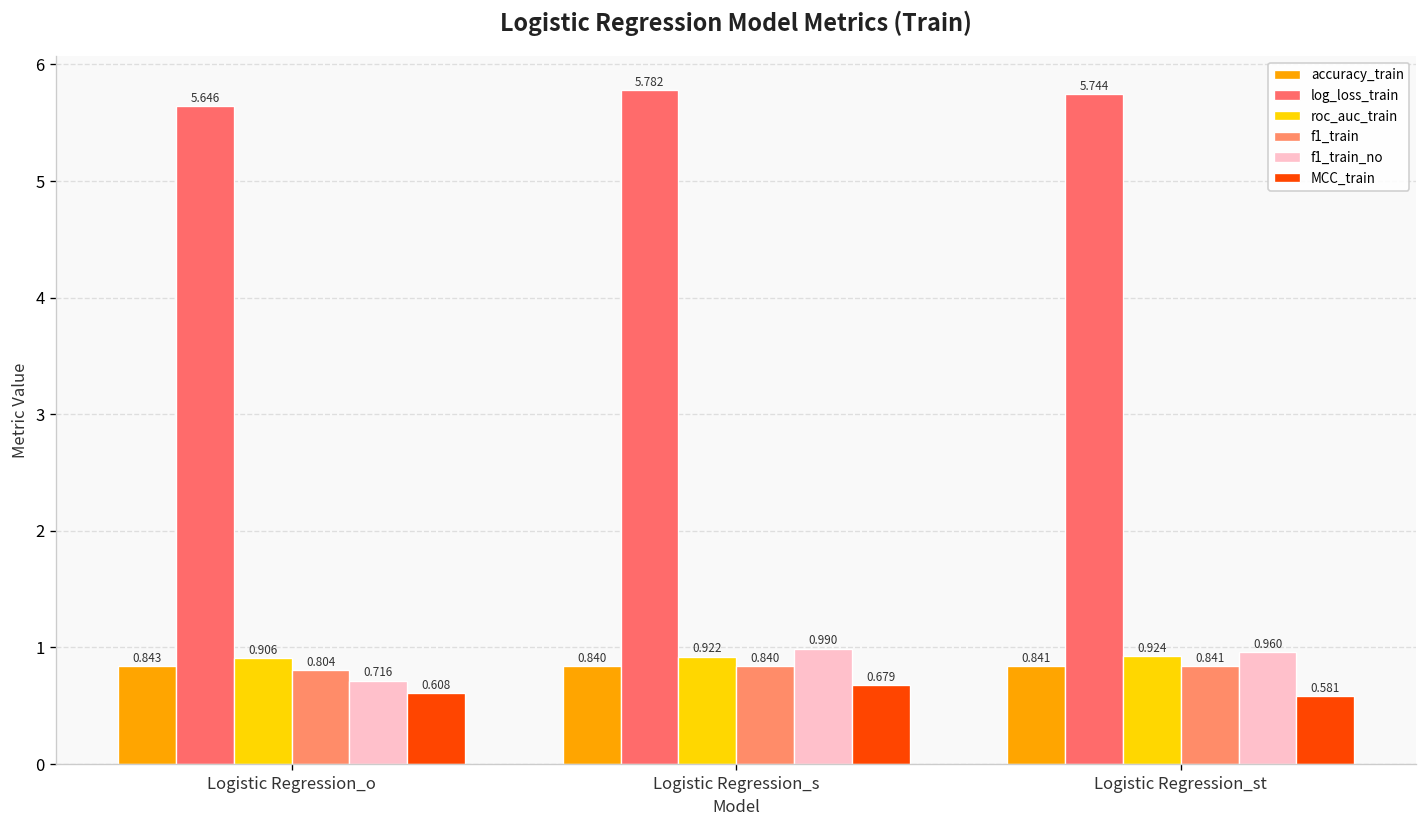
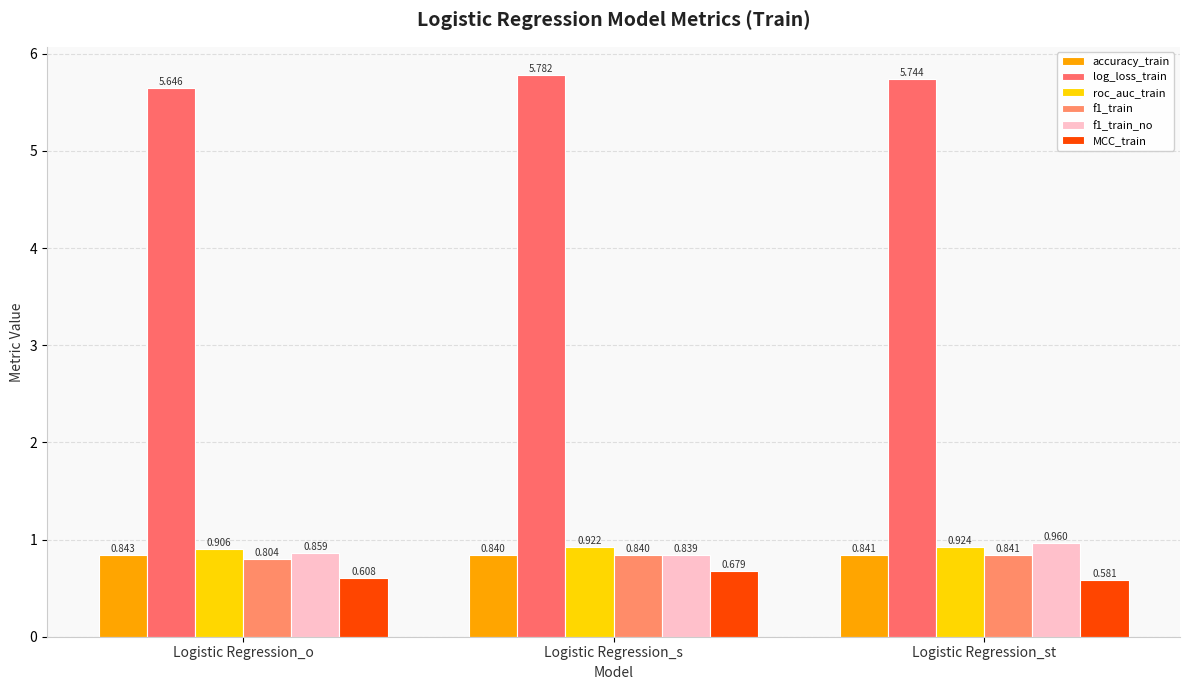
  {
    "f1_train_no": {
-     "Logistic Regression_o": 0.716,
-     "Logistic Regression_s": 0.990,
+     "Logistic Regression_o": 0.859,
+     "Logistic Regression_s": 0.839,
      "Logistic Regression_st": 0.960
    },
    "MCC_train": {
      "Logistic Regression_o": 0.608,
      "Logistic Regression_s": 0.679,
      "Logistic Regression_st": 0.581
    }
  }
